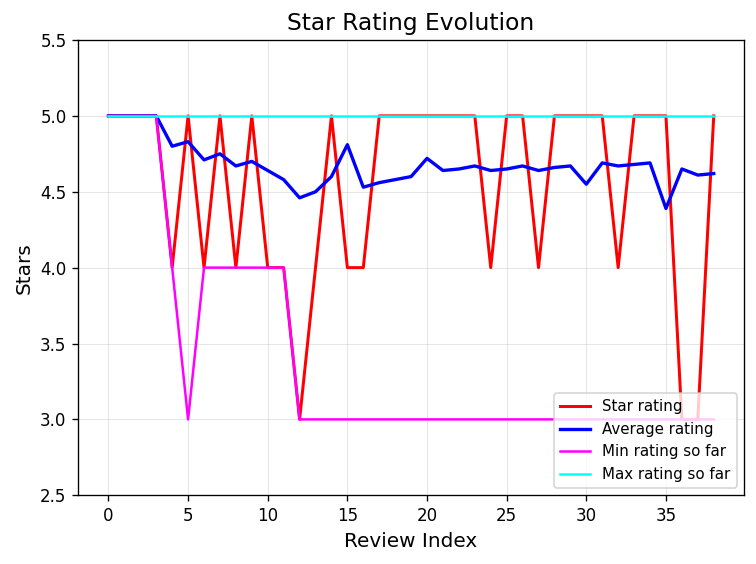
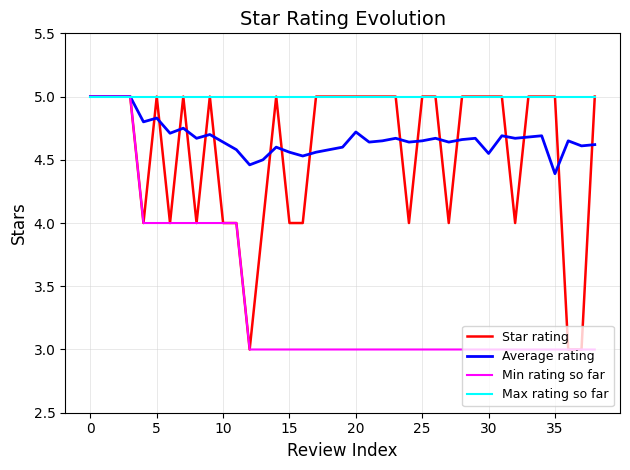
  {
    "Star rating": {
      "15": 4.00
    },
    "Average rating": {
      "5": 4.83,
      "10": 4.64,
-     "15": 4.81,
+     "15": 4.56,
      "20": 4.72,
      "25": 4.65,
      "30": 4.55,
      "35": 4.39
    },
    "Min rating so far": {
-     "5": 3,
+     "5": 4,
      "15": 3,
      "20": 3,
      "25": 3
    },
    "Max rating so far": {
      "10": 5.00,
      "15": 5.00
    }
  }
